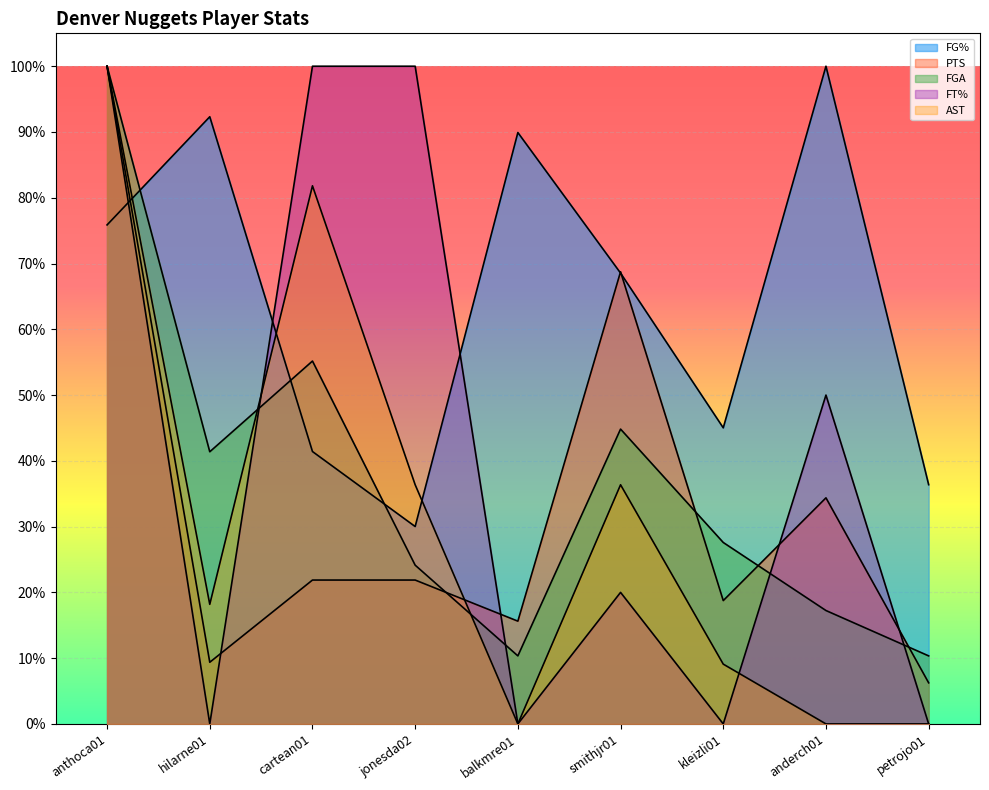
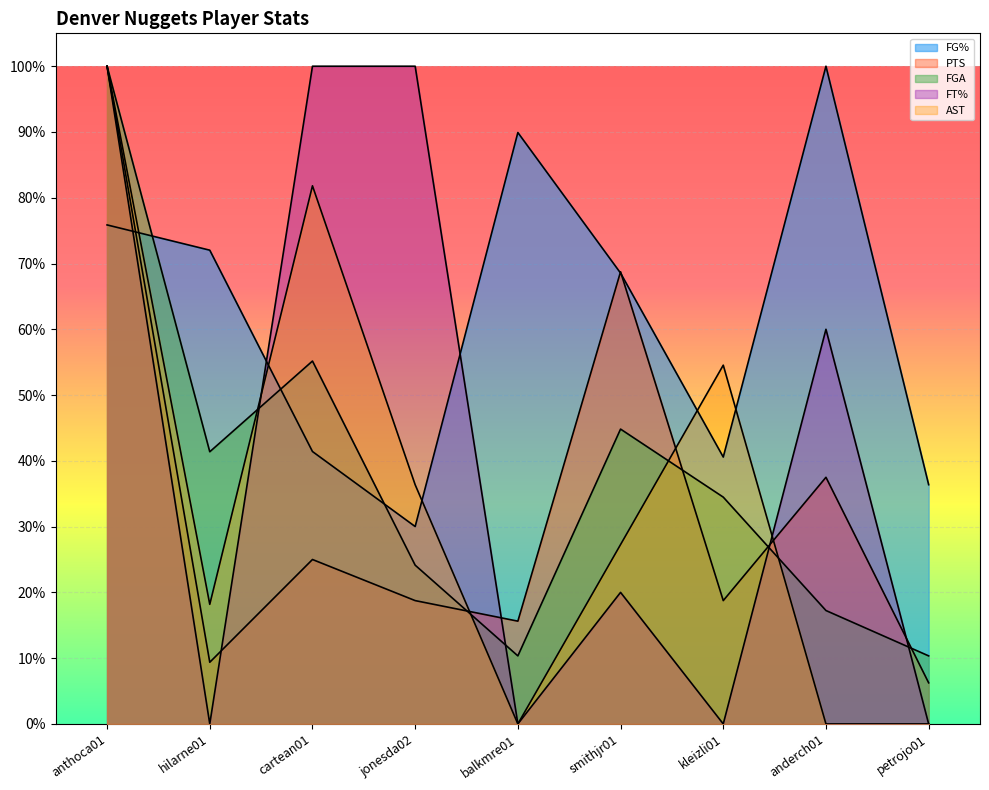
  {
    "FG%": {
      "anthoca01": "76%",
-     "hilarne01": "92%",
+     "hilarne01": "72%",
      "cartean01": "41%",
      "jonesda02": "30%",
      "balkmre01": "90%",
-     "kleizli01": "45%",
+     "kleizli01": "41%",
      "anderch01": "100%",
      "petrojo01": "36%"
    },
    "PTS": {
      "hilarne01": "9%",
-     "cartean01": "22%",
-     "jonesda02": "22%",
+     "cartean01": "25%",
+     "jonesda02": "19%",
      "balkmre01": "16%",
      "kleizli01": "19%",
-     "anderch01": "34%",
+     "anderch01": "38%",
      "petrojo01": "6%"
    },
    "FGA": {
      "hilarne01": "41%",
      "cartean01": "55%",
      "jonesda02": "24%",
      "balkmre01": "10%",
      "smithjr01": "45%",
-     "kleizli01": "28%",
+     "kleizli01": "34%",
      "anderch01": "17%",
      "petrojo01": "10%"
    },
    "FT%": {
      "hilarne01": "0%",
      "cartean01": "100%",
      "jonesda02": "100%",
      "smithjr01": "20%",
      "kleizli01": "0%",
-     "anderch01": "50%"
+     "anderch01": "60%"
    },
    "AST": {
      "hilarne01": "18%",
      "cartean01": "82%",
      "jonesda02": "36%",
-     "smithjr01": "36%",
-     "kleizli01": "9%",
+     "smithjr01": "27%",
+     "kleizli01": "55%",
      "anderch01": "0%"
    }
  }
